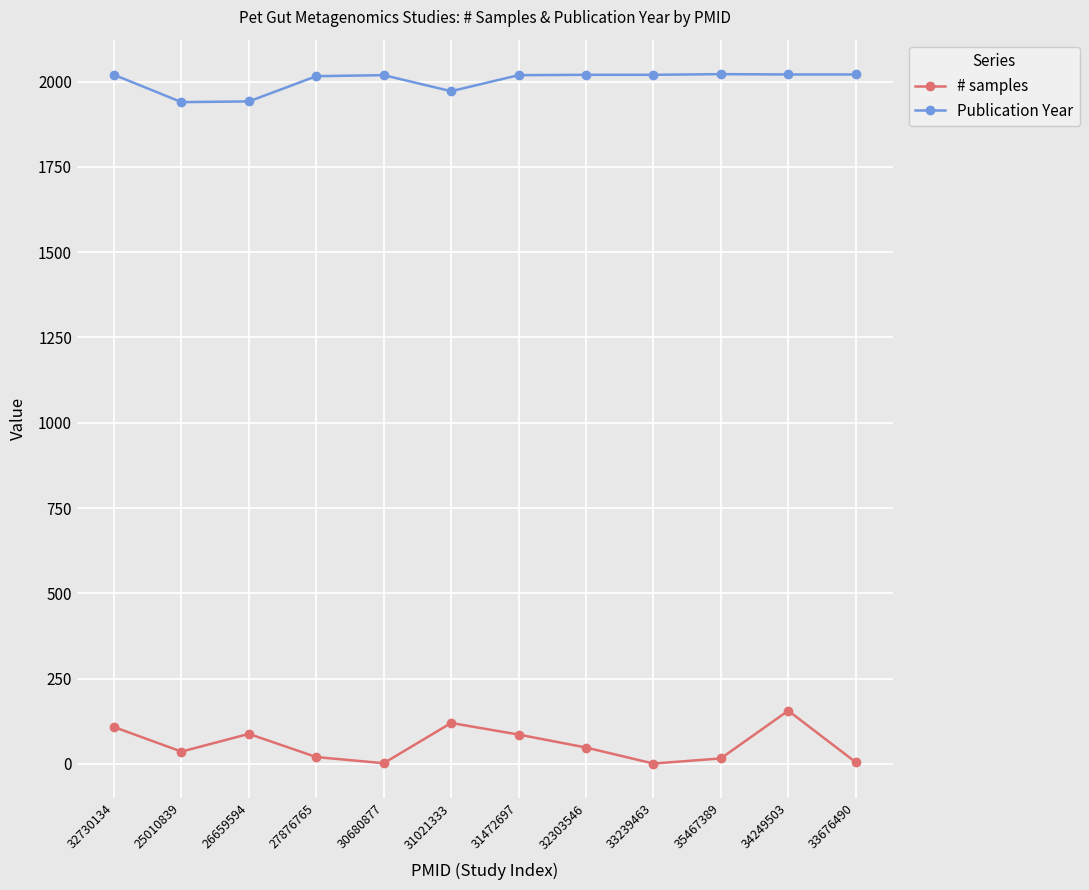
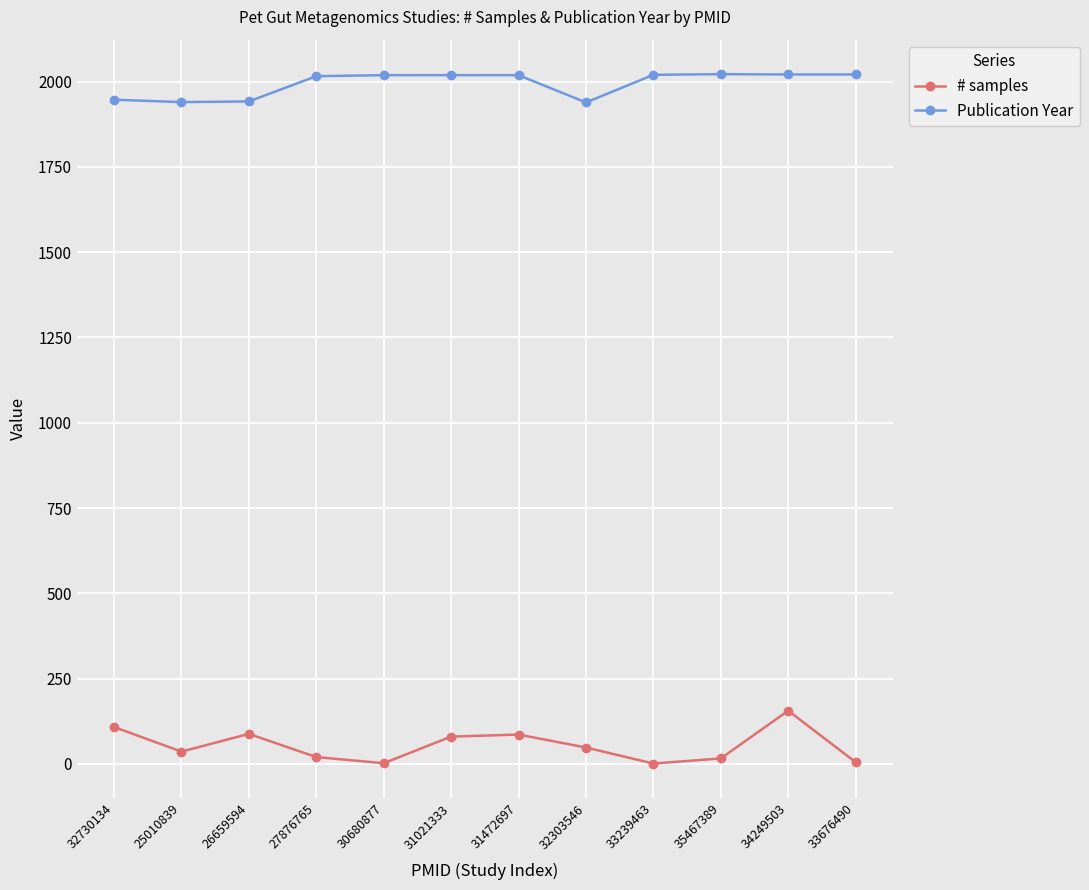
  {
    "# samples": {
      "32730134": 110,
      "25010839": 40,
      "26659594": 90,
      "27876765": 20,
      "30680877": 0,
-     "31021333": 120,
+     "31021333": 80,
      "31472697": 90,
      "32303546": 50,
      "33239463": 0,
      "35467389": 20,
      "34249503": 160,
      "33676490": 10
    },
    "Publication Year": {
-     "32730134": 2020,
+     "32730134": 1950,
      "25010839": 1940,
      "26659594": 1940,
      "27876765": 2020,
      "30680877": 2020,
-     "31021333": 1970,
+     "31021333": 2020,
      "31472697": 2020,
-     "32303546": 2020,
+     "32303546": 1940,
      "33239463": 2020,
      "35467389": 2020,
      "34249503": 2020,
      "33676490": 2020
    }
  }
